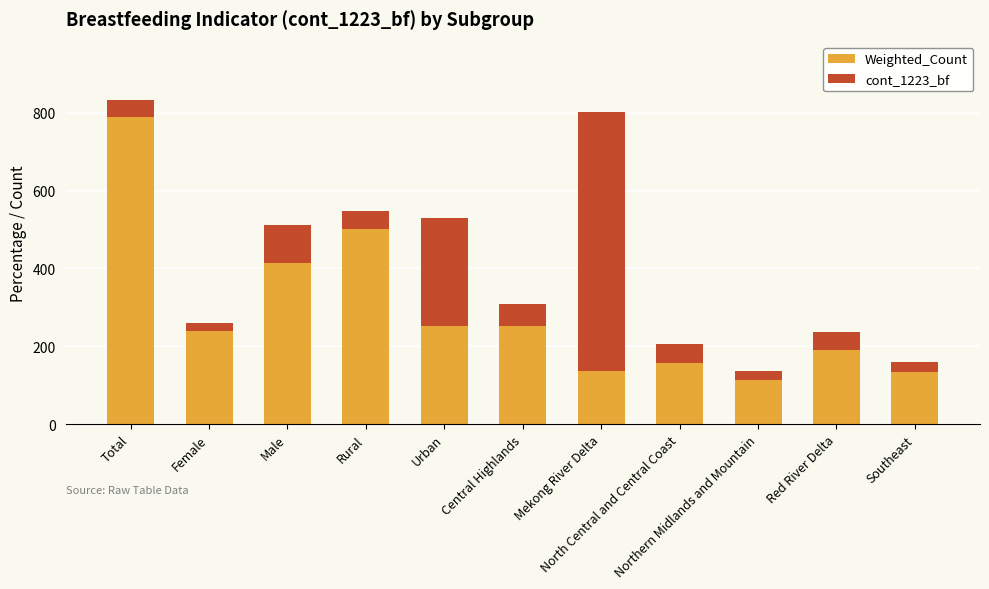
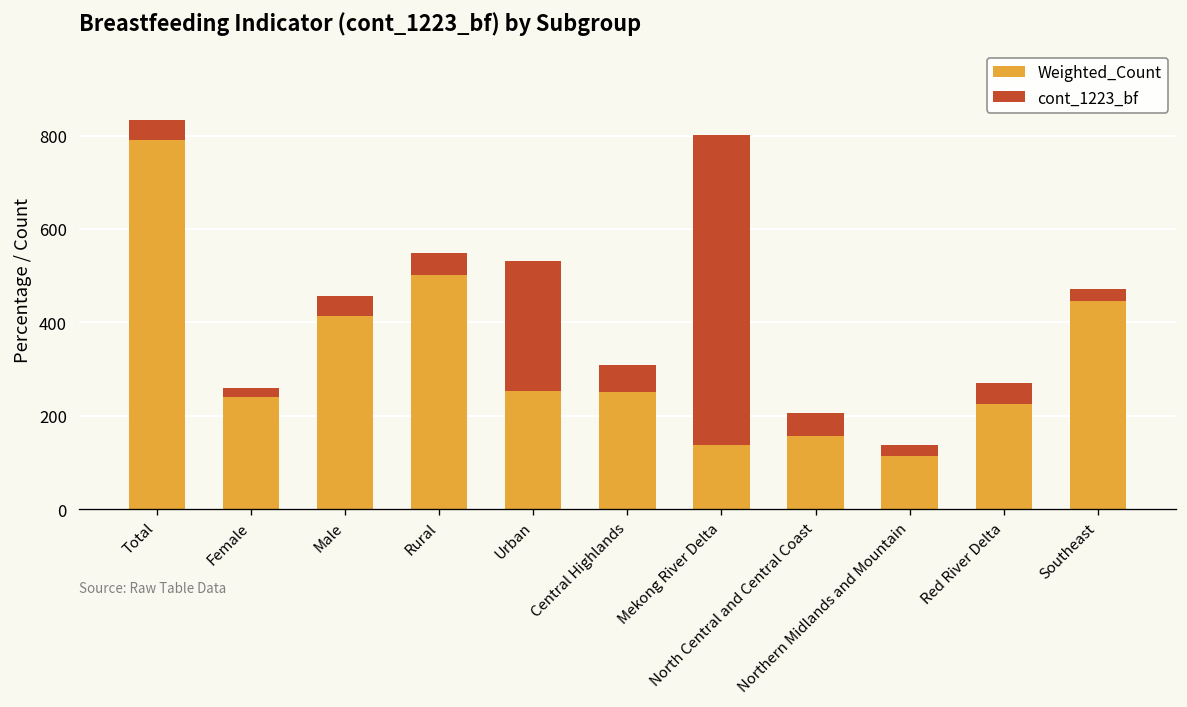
  {
    "Weighted_Count": {
      "Total": 790,
      "Female": 240,
      "Male": 410,
      "Rural": 500,
      "Urban": 250,
      "Central Highlands": 250,
      "Mekong River Delta": 140,
      "North Central and Central Coast": 160,
      "Northern Midlands and Mountain": 110,
-     "Red River Delta": 190,
-     "Southeast": 130
+     "Red River Delta": 220,
+     "Southeast": 450
    },
    "cont_1223_bf": {
      "Total": 40,
      "Female": 20,
-     "Male": 100,
+     "Male": 40,
      "Rural": 50,
      "Urban": 280,
      "Central Highlands": 60,
      "Mekong River Delta": 660,
      "North Central and Central Coast": 50,
      "Northern Midlands and Mountain": 20,
      "Red River Delta": 50,
      "Southeast": 30
    }
  }
